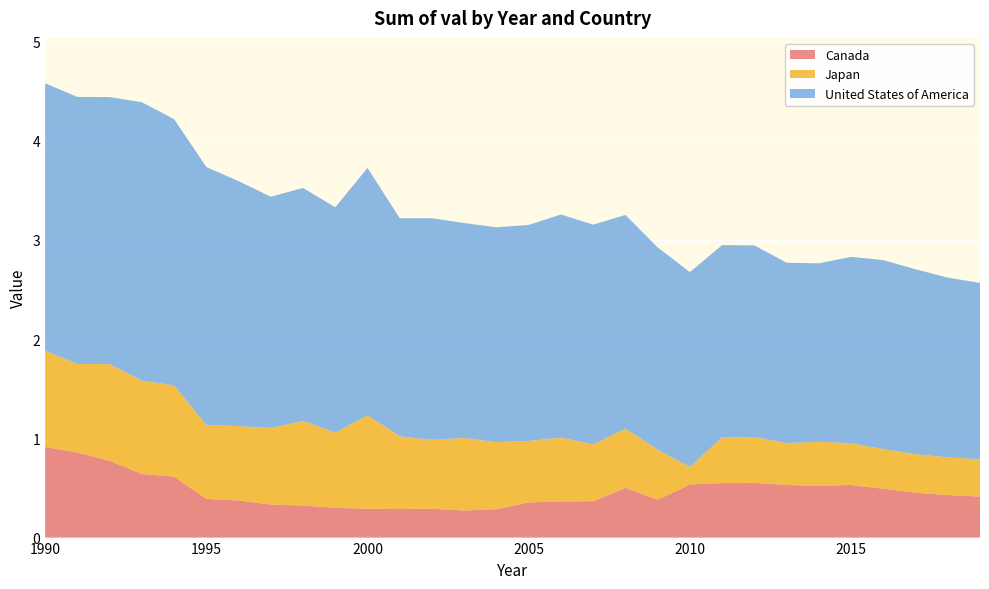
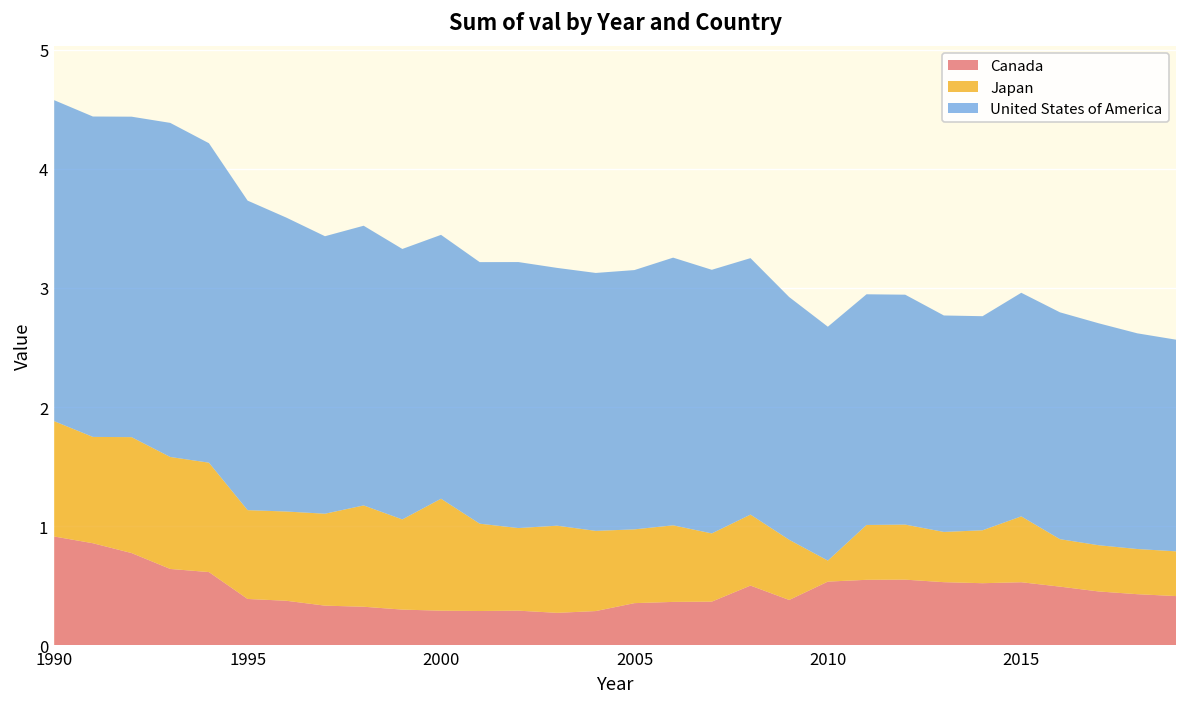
  {
    "Canada": {
      "1990": 0.9,
      "1995": 0.4,
      "2000": 0.3,
      "2005": 0.4,
      "2010": 0.5,
      "2015": 0.5
    },
    "Japan": {
      "1990": 1.0,
      "1995": 0.7,
      "2000": 0.9,
      "2005": 0.6,
      "2010": 0.2,
-     "2015": 0.4
+     "2015": 0.6
    },
    "United States of America": {
      "1990": 2.7,
      "1995": 2.6,
-     "2000": 2.5,
+     "2000": 2.2,
      "2005": 2.2,
      "2010": 2.0,
      "2015": 1.9
    }
  }
